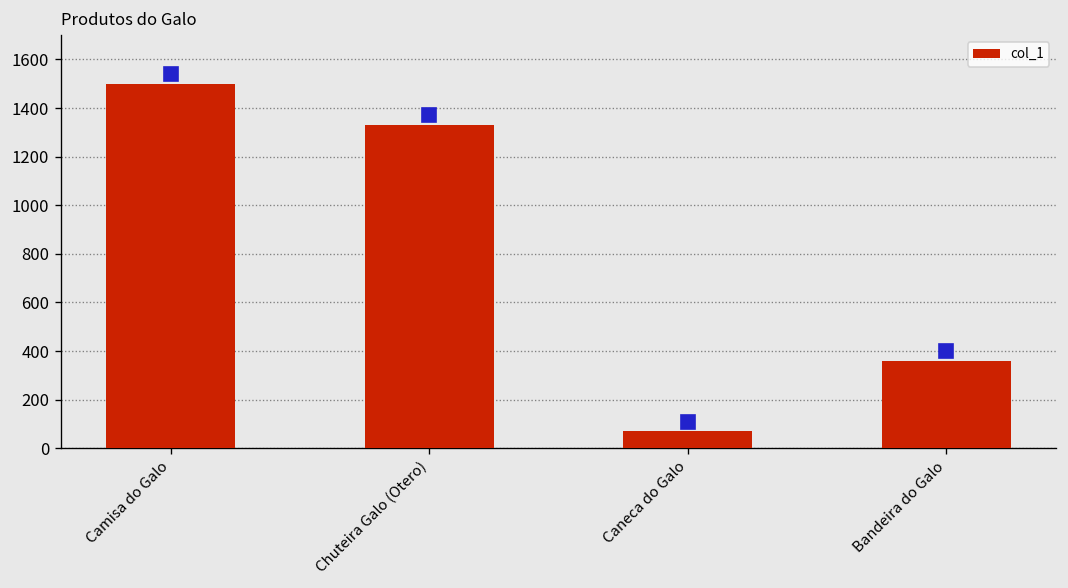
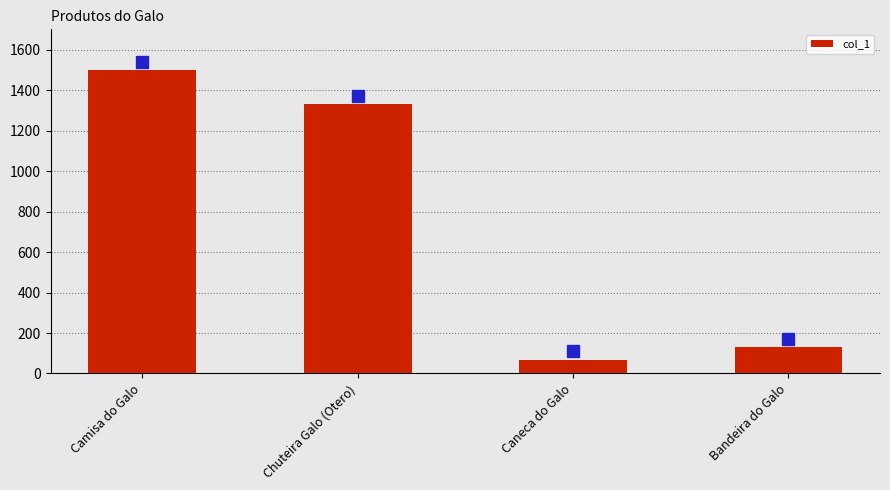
  {
    "col_1": {
      "Camisa do Galo": 1500,
      "Chuteira Galo (Otero)": 1330,
      "Caneca do Galo": 70,
-     "Bandeira do Galo": 360
+     "Bandeira do Galo": 130
    }
  }
